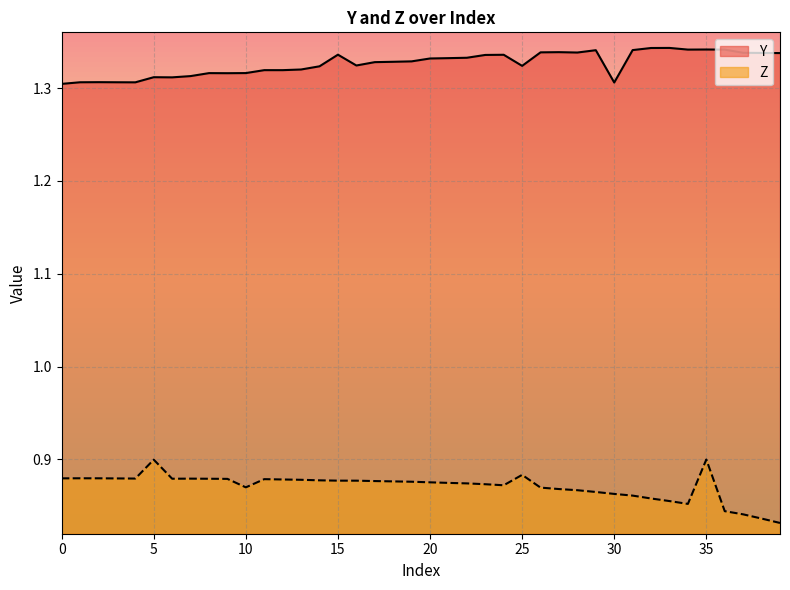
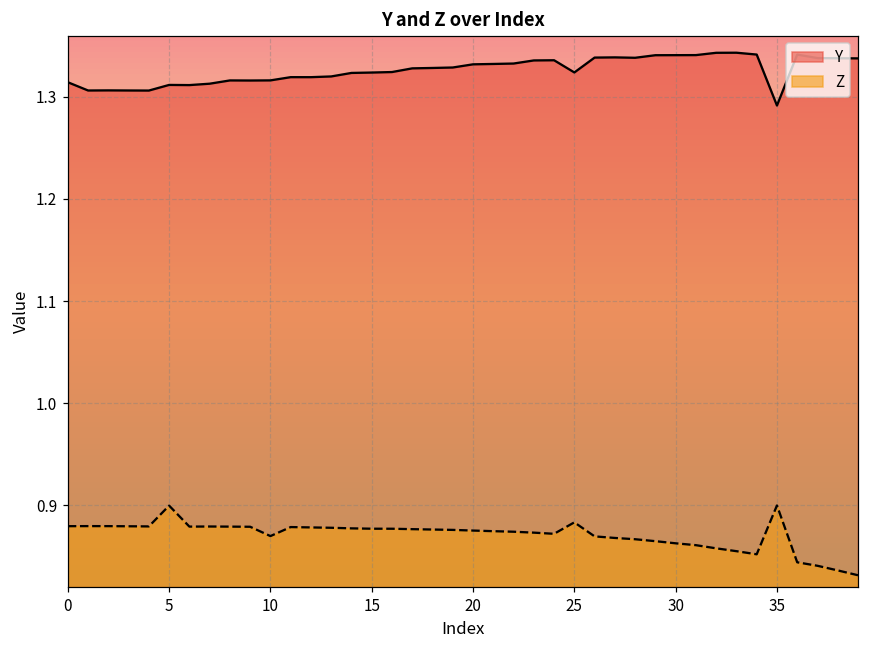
  {
    "Y": {
-     "0": 1.30,
+     "0": 1.31,
      "5": 1.31,
      "10": 1.32,
-     "15": 1.34,
+     "15": 1.32,
      "20": 1.33,
      "25": 1.32,
-     "30": 1.31,
-     "35": 1.34
+     "30": 1.34,
+     "35": 1.29
    },
    "Z": {
      "0": 0.88,
      "5": 0.90,
      "10": 0.87,
      "15": 0.88,
      "20": 0.88,
      "25": 0.88,
      "30": 0.86,
      "35": 0.90
    }
  }
